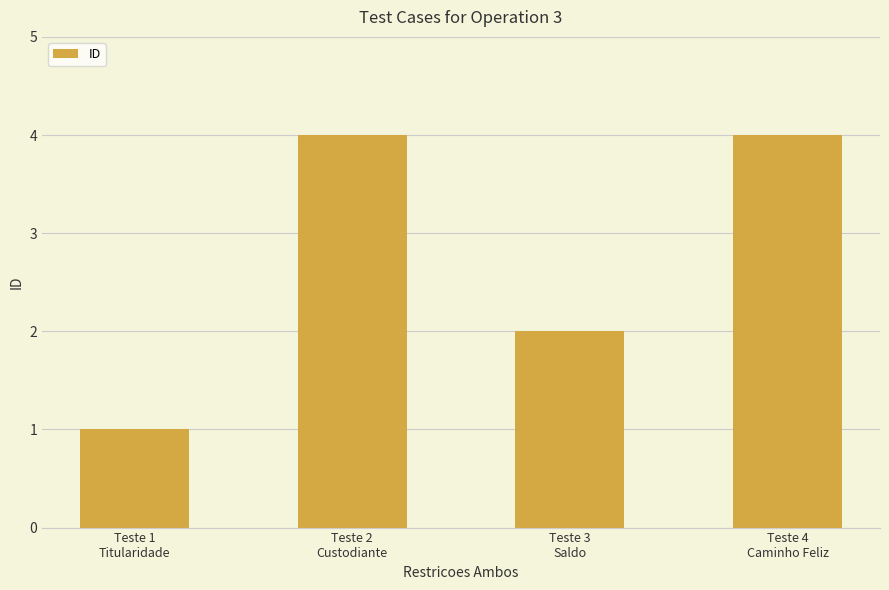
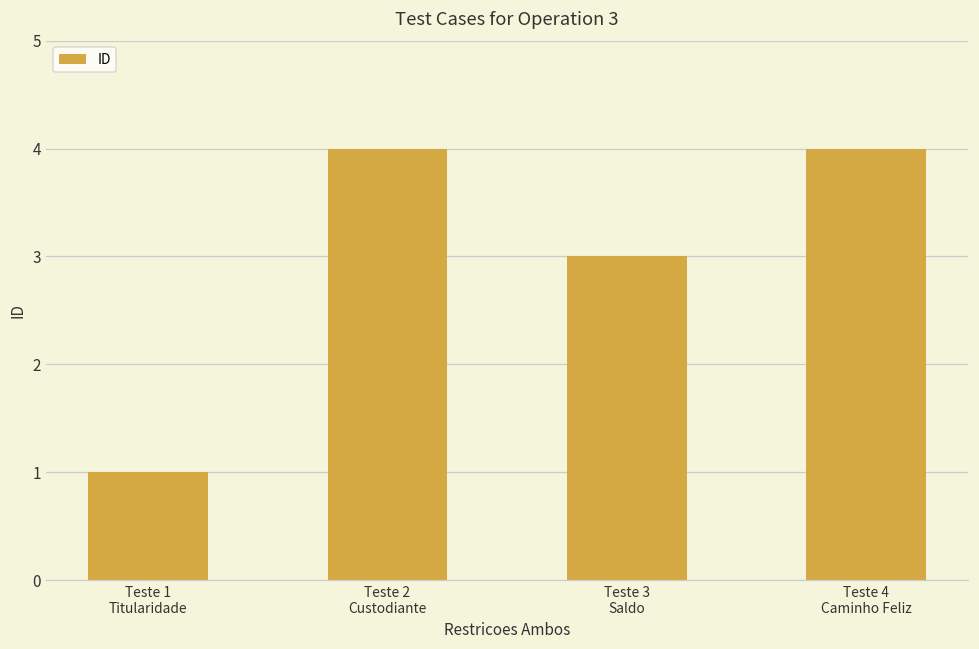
  {
    "Teste 1 Titularidade": 1,
    "Teste 2 Custodiante": 4,
-   "Teste 3 Saldo": 2,
+   "Teste 3 Saldo": 3,
    "Teste 4 Caminho Feliz": 4
  }
